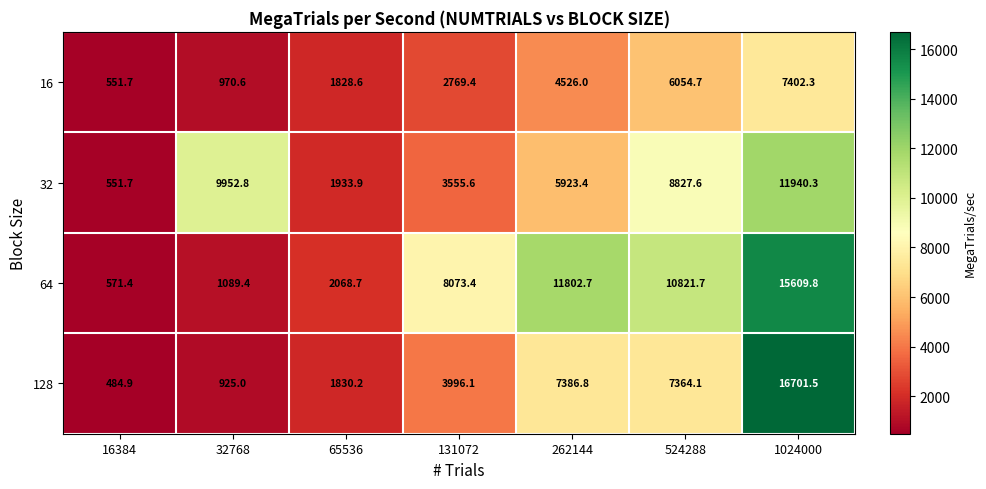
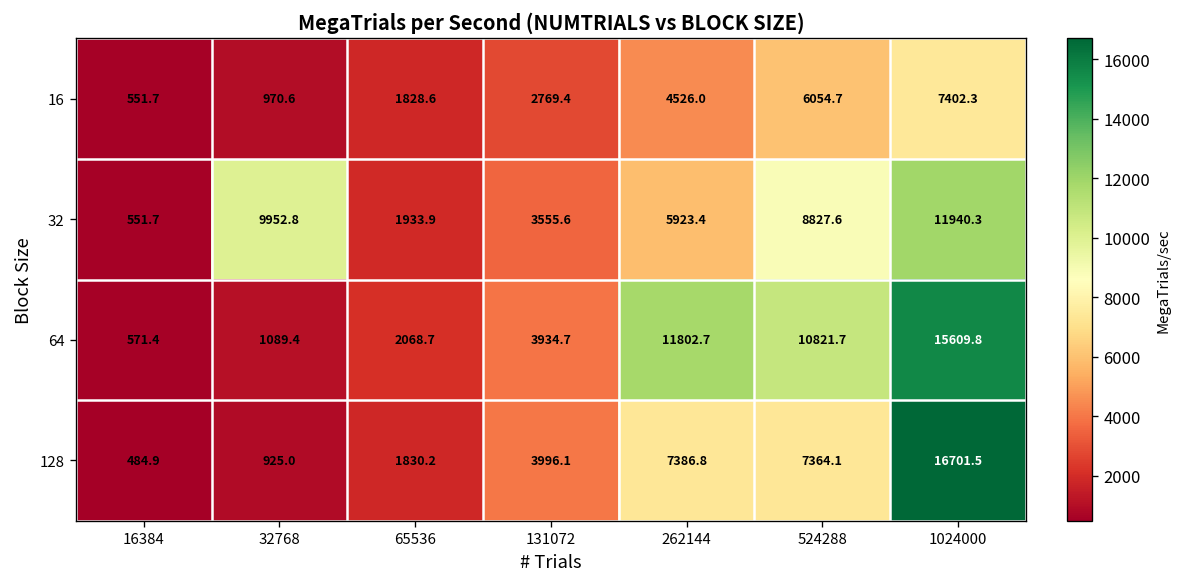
  {
    "16": {
      "16384": 551.7,
      "32768": 970.6,
      "65536": 1828.6,
      "131072": 2769.4,
      "262144": 4526.0,
      "524288": 6054.7,
      "1024000": 7402.3
    },
    "32": {
      "16384": 551.7,
      "32768": 9952.8,
      "65536": 1933.9,
      "131072": 3555.6,
      "262144": 5923.4,
      "524288": 8827.6,
      "1024000": 11940.3
    },
    "64": {
      "16384": 571.4,
      "32768": 1089.4,
      "65536": 2068.7,
-     "131072": 8073.4,
+     "131072": 3934.7,
      "262144": 11802.7,
      "524288": 10821.7,
      "1024000": 15609.8
    },
    "128": {
      "16384": 484.9,
      "32768": 925.0,
      "65536": 1830.2,
      "131072": 3996.1,
      "262144": 7386.8,
      "524288": 7364.1,
      "1024000": 16701.5
    }
  }
